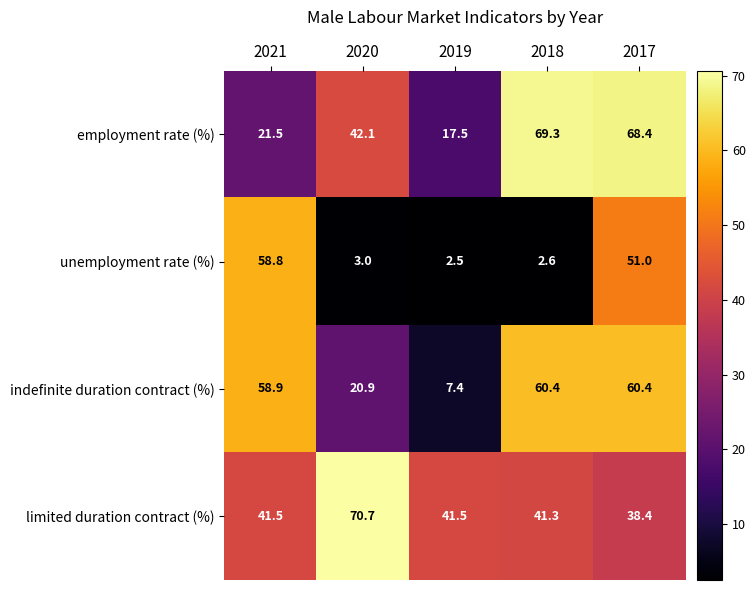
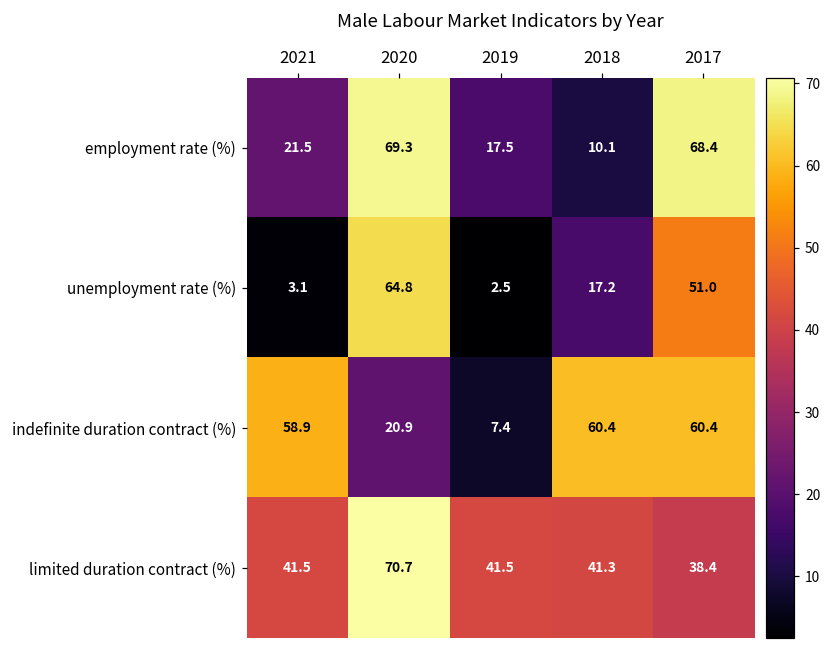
  {
    "employment rate (%)": {
      "2021": 21.5,
-     "2020": 42.1,
+     "2020": 69.3,
      "2019": 17.5,
-     "2018": 69.3,
+     "2018": 10.1,
      "2017": 68.4
    },
    "unemployment rate (%)": {
-     "2021": 58.8,
-     "2020": 3.0,
+     "2021": 3.1,
+     "2020": 64.8,
      "2019": 2.5,
-     "2018": 2.6,
+     "2018": 17.2,
      "2017": 51.0
    },
    "indefinite duration contract (%)": {
      "2021": 58.9,
      "2020": 20.9,
      "2019": 7.4,
      "2018": 60.4,
      "2017": 60.4
    },
    "limited duration contract (%)": {
      "2021": 41.5,
      "2020": 70.7,
      "2019": 41.5,
      "2018": 41.3,
      "2017": 38.4
    }
  }
